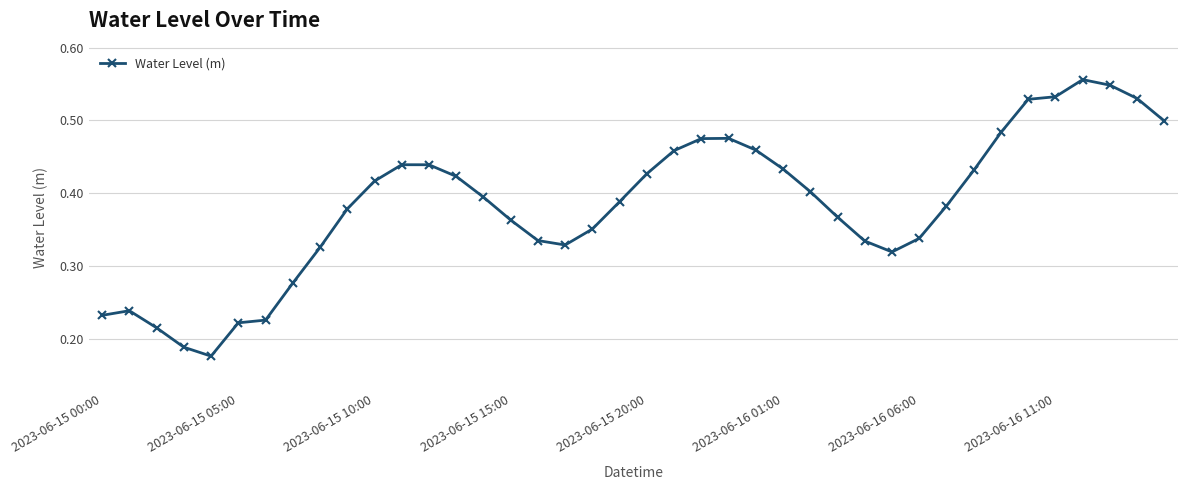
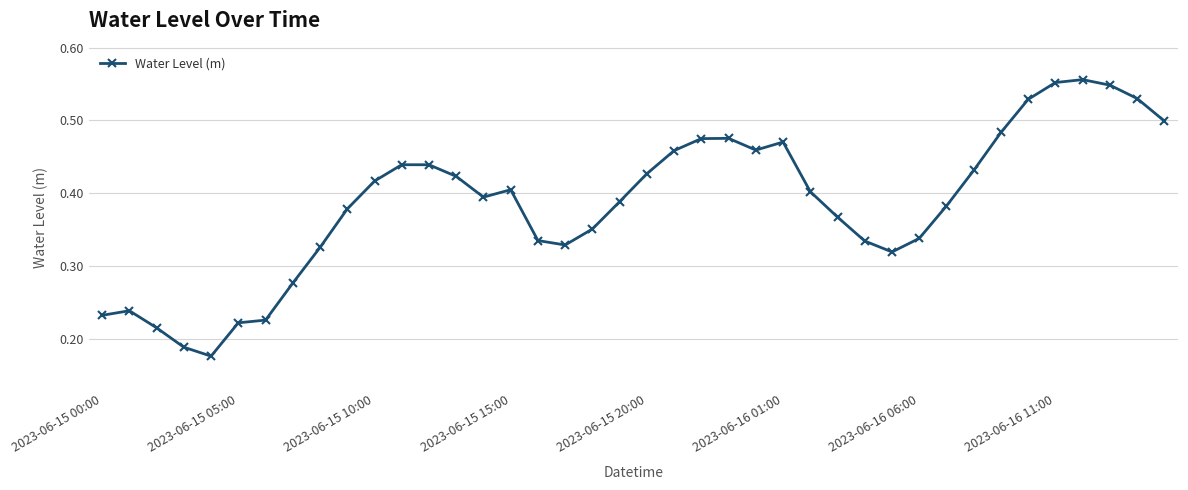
  {
    "2023-06-15 00:00": 0.23,
    "2023-06-15 05:00": 0.22,
    "2023-06-15 10:00": 0.42,
-   "2023-06-15 15:00": 0.36,
+   "2023-06-15 15:00": 0.40,
    "2023-06-15 20:00": 0.43,
-   "2023-06-16 01:00": 0.43,
+   "2023-06-16 01:00": 0.47,
    "2023-06-16 06:00": 0.34,
-   "2023-06-16 11:00": 0.53
+   "2023-06-16 11:00": 0.55
  }
